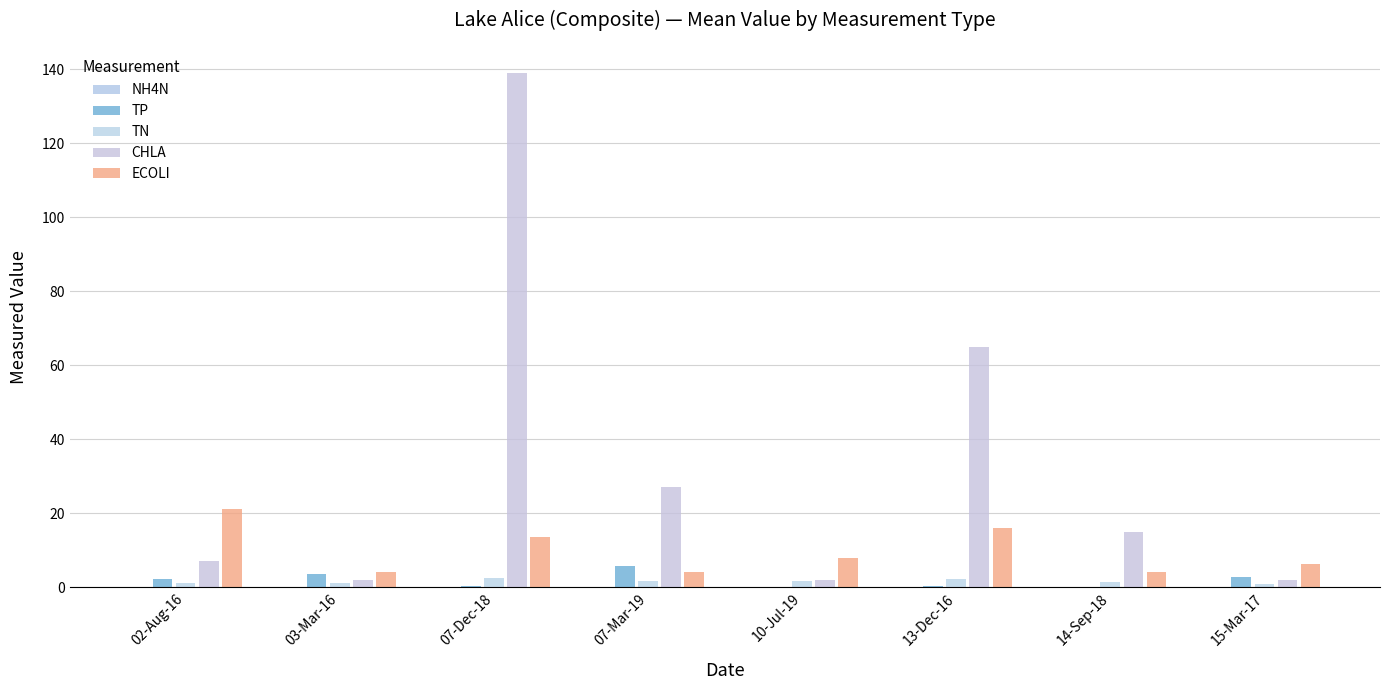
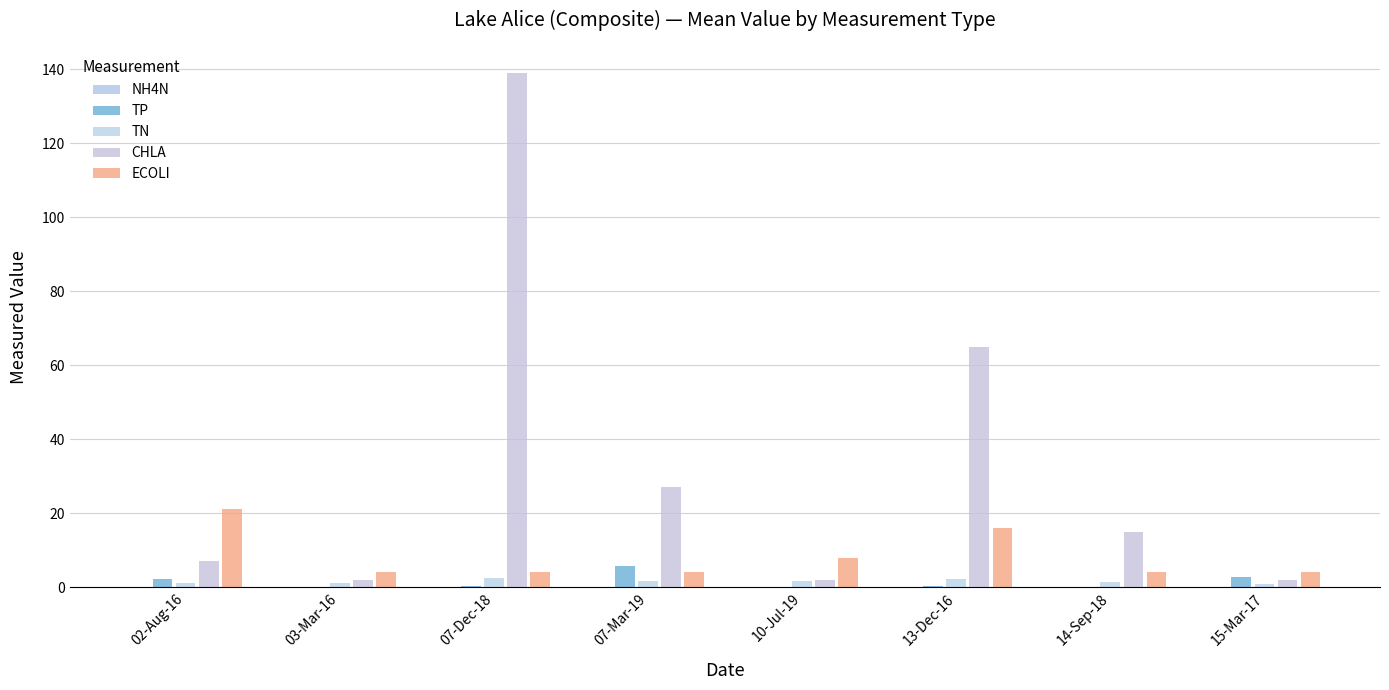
  {
    "TP": {
      "02-Aug-16": 2,
-     "03-Mar-16": 4,
+     "03-Mar-16": 0,
      "07-Mar-19": 6,
      "15-Mar-17": 3
    },
    "ECOLI": {
      "02-Aug-16": 21,
      "03-Mar-16": 4,
-     "07-Dec-18": 14,
+     "07-Dec-18": 4,
      "07-Mar-19": 4,
      "10-Jul-19": 8,
      "13-Dec-16": 16,
      "14-Sep-18": 4,
-     "15-Mar-17": 6
+     "15-Mar-17": 4
    }
  }
